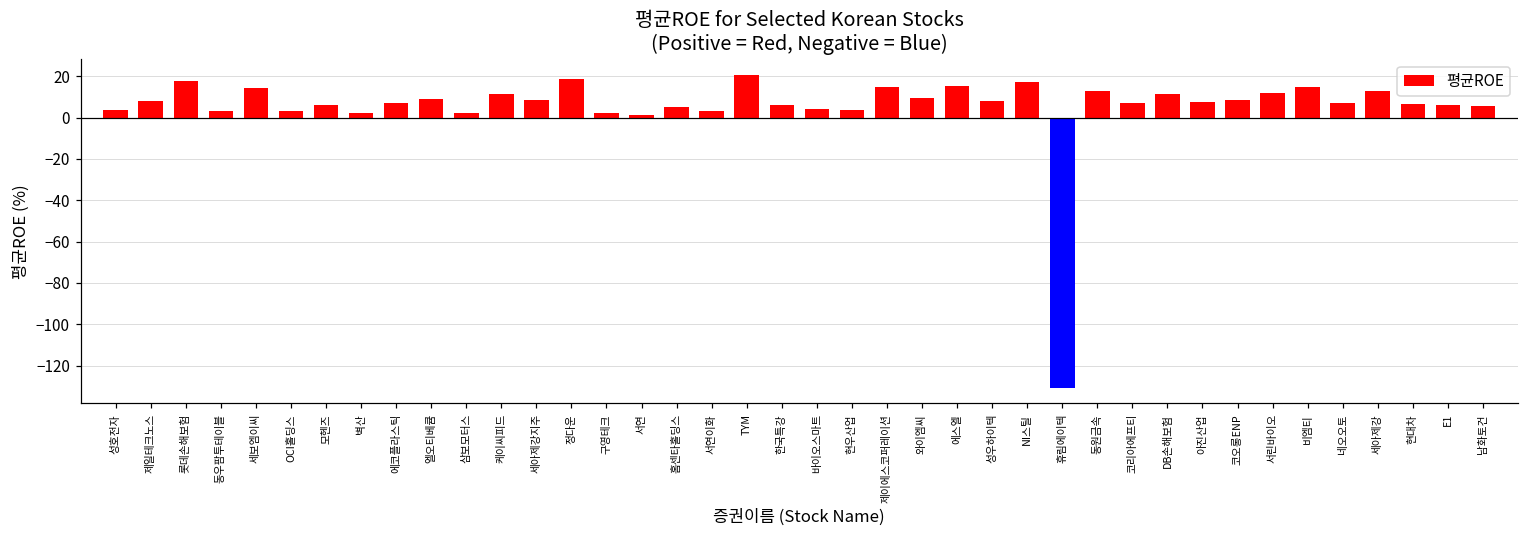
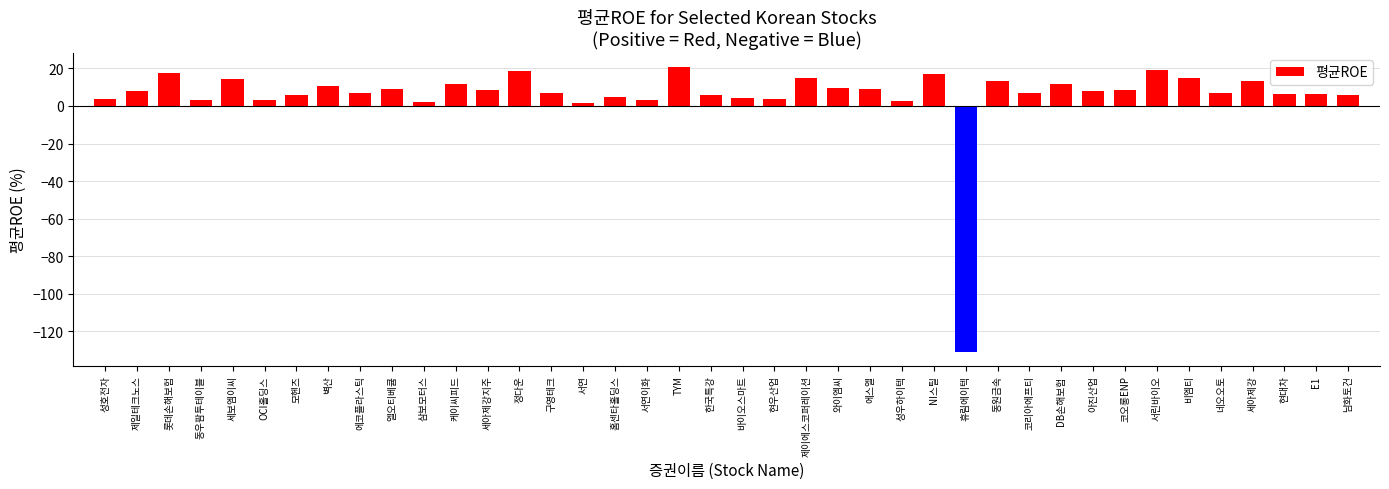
  {
    "성호전자": 4,
    "제일테크노스": 8,
    "롯데손해보험": 18,
    "동우팜투테이블": 3,
    "세보엠이씨": 14,
    "OCI홀딩스": 3,
    "모헨즈": 6,
-   "벽산": 2,
+   "벽산": 11,
    "에코플라스틱": 7,
    "엘오티베큠": 9,
    "삼보모터스": 2,
    "케이씨피드": 12,
    "세아제강지주": 8,
    "정다운": 19,
-   "구영테크": 2,
+   "구영테크": 7,
    "서연": 2,
    "홈센타홀딩스": 5,
    "서연이화": 3,
    "TYM": 21,
    "한국특강": 6,
    "바이오스마트": 4,
    "현우산업": 4,
    "제이에스코퍼레이션": 15,
    "와이엠씨": 9,
-   "에스엘": 15,
-   "성우하이텍": 8,
+   "에스엘": 9,
+   "성우하이텍": 3,
    "NI스틸": 17,
    "휴림에이텍": -131,
    "동원금속": 13,
    "코리아에프티": 7,
    "DB손해보험": 12,
    "아진산업": 8,
    "코오롱ENP": 8,
-   "서린바이오": 12,
+   "서린바이오": 19,
    "비엠티": 15,
    "네오오토": 7,
    "세아제강": 13,
    "현대차": 7,
    "E1": 6,
    "남화토건": 6
  }
